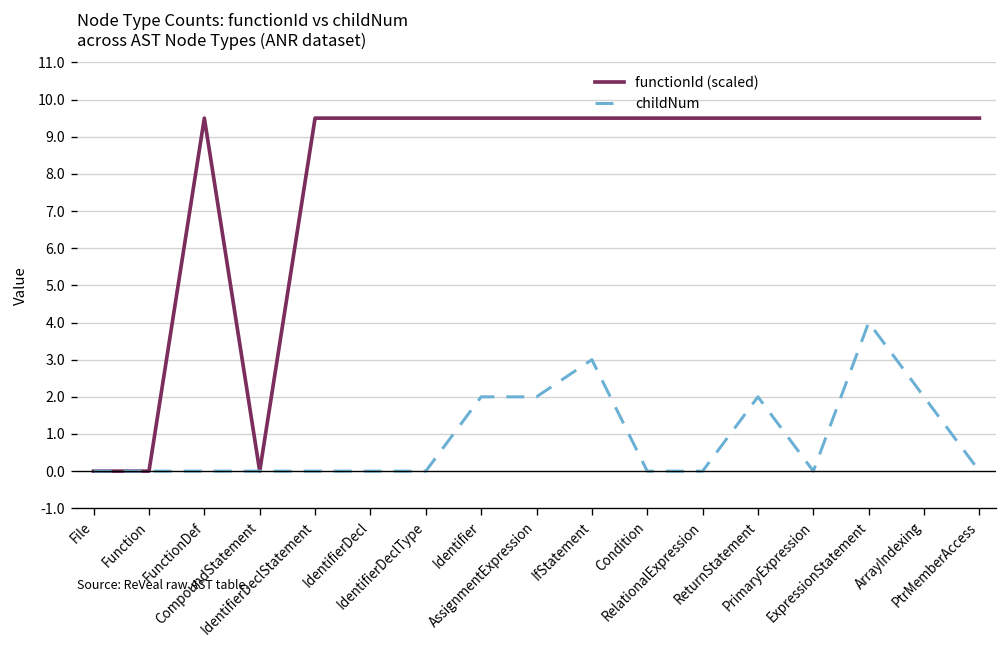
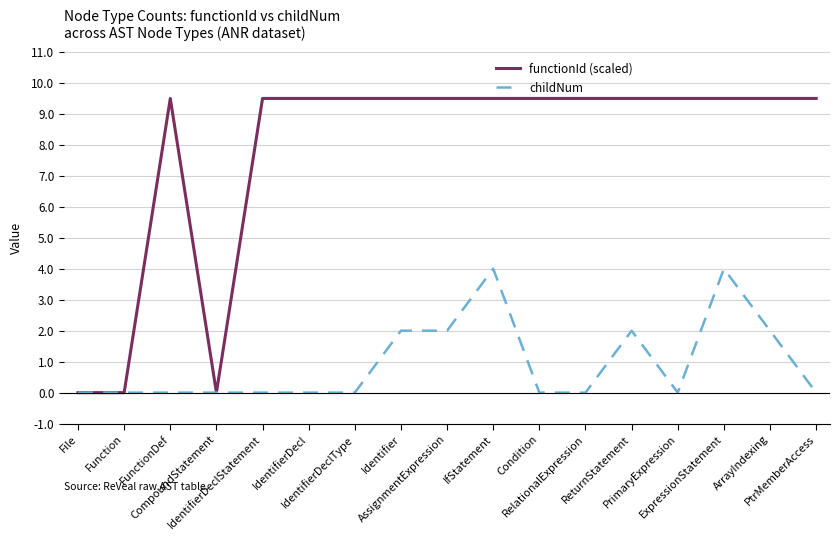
  {
    "functionId (scaled)": {
      "FunctionDef": 9.5,
      "IdentifierDeclStatement": 9.5,
      "IdentifierDecl": 9.5,
      "IdentifierDeclType": 9.5,
      "Identifier": 9.5,
      "AssignmentExpression": 9.5,
      "IfStatement": 9.5,
      "Condition": 9.5,
      "RelationalExpression": 9.5,
      "ReturnStatement": 9.5,
      "PrimaryExpression": 9.5,
      "ExpressionStatement": 9.5,
      "ArrayIndexing": 9.5,
      "PtrMemberAccess": 9.5
    },
    "childNum": {
      "FunctionDef": 0,
      "IdentifierDeclStatement": 0,
      "IdentifierDecl": 0,
      "IdentifierDeclType": 0,
      "Identifier": 2,
      "AssignmentExpression": 2,
-     "IfStatement": 3,
+     "IfStatement": 4,
      "Condition": 0,
      "RelationalExpression": 0,
      "ReturnStatement": 2,
      "PrimaryExpression": 0,
      "ExpressionStatement": 4,
      "ArrayIndexing": 2,
      "PtrMemberAccess": 0
    }
  }
